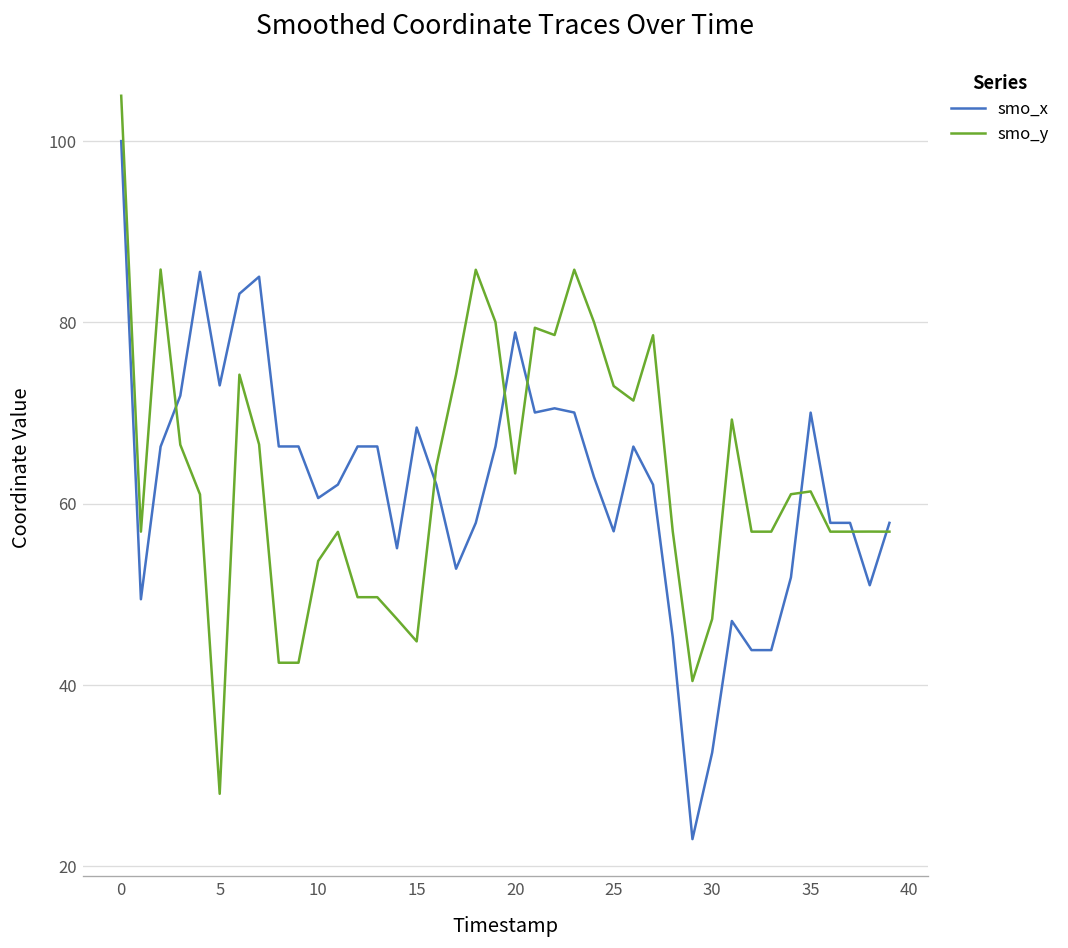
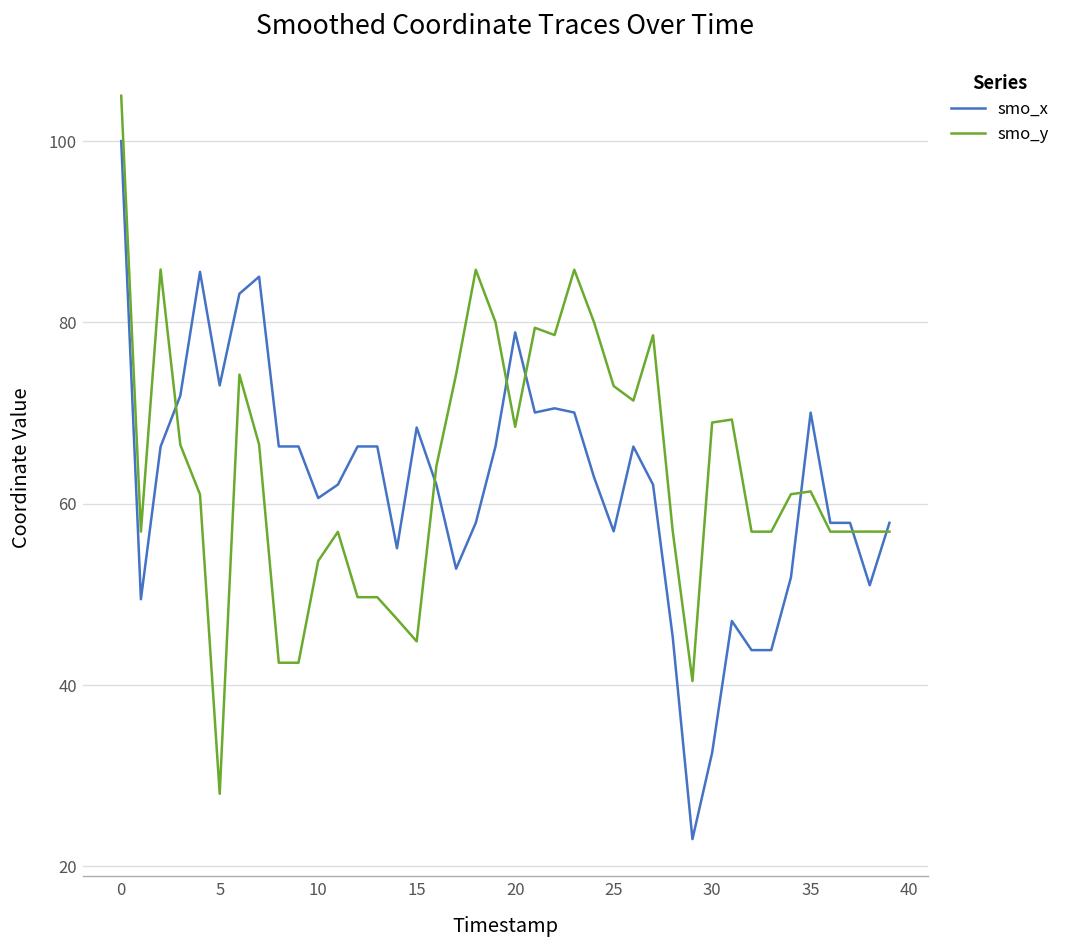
  {
    "smo_x": {
      "0": 100,
      "5": 73,
      "10": 61,
      "15": 68,
      "20": 79,
      "25": 57,
      "30": 33,
      "35": 70
    },
    "smo_y": {
      "0": 105,
      "5": 28,
      "10": 54,
      "15": 45,
-     "20": 63,
+     "20": 68,
      "25": 73,
-     "30": 47,
+     "30": 69,
      "35": 61
    }
  }
